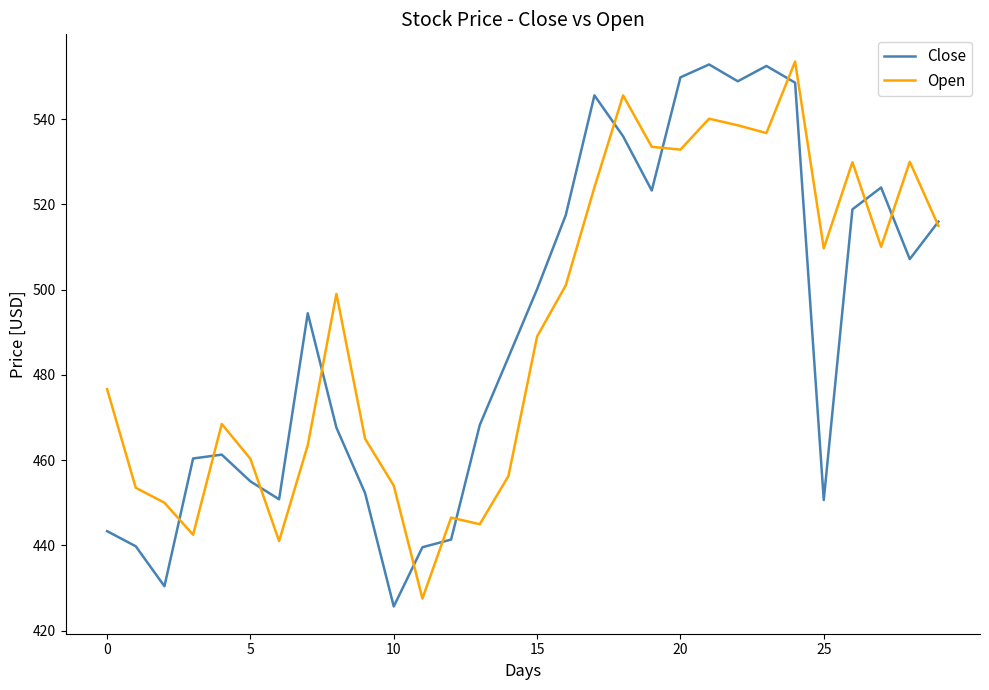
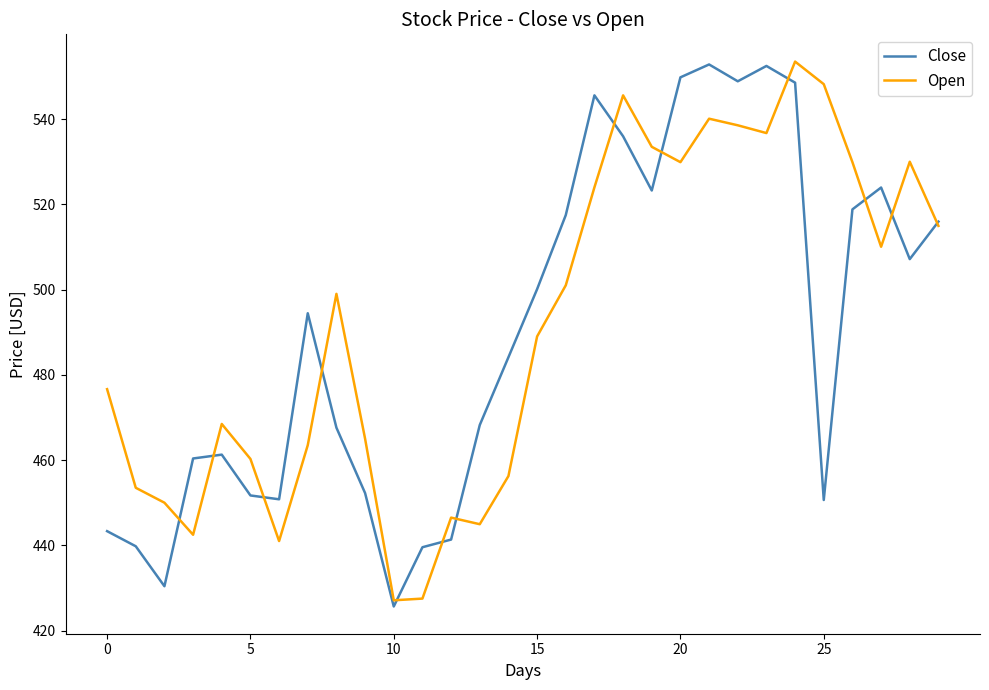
  {
    "Close": {
      "0": 443,
-     "5": 455,
+     "5": 452,
      "10": 426,
      "15": 500,
      "20": 550,
      "25": 451
    },
    "Open": {
      "0": 477,
      "5": 460,
-     "10": 454,
+     "10": 427,
      "15": 489,
-     "20": 533,
-     "25": 510
+     "20": 530,
+     "25": 548
    }
  }
